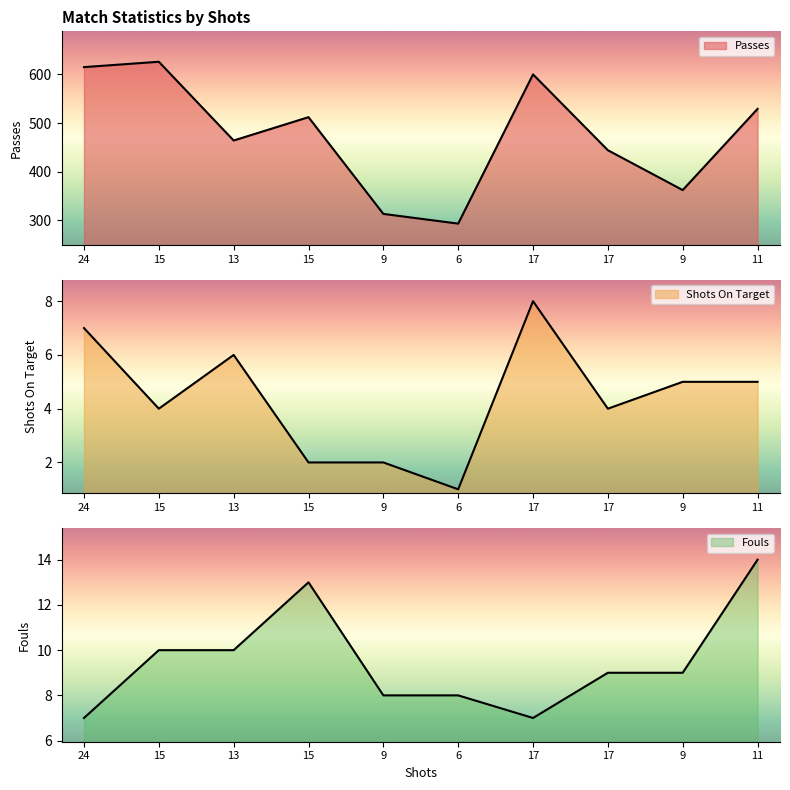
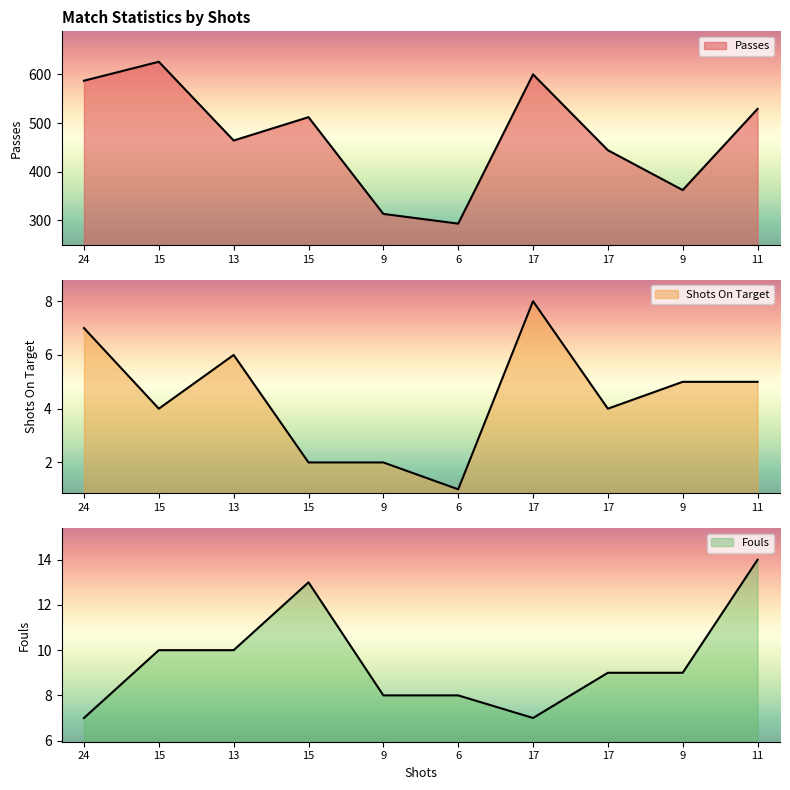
  {
    "Match Statistics by Shots": {
-     "24": 620,
+     "24": 590,
      "13": 460,
      "6": 290,
      "11": 530
    }
  }
